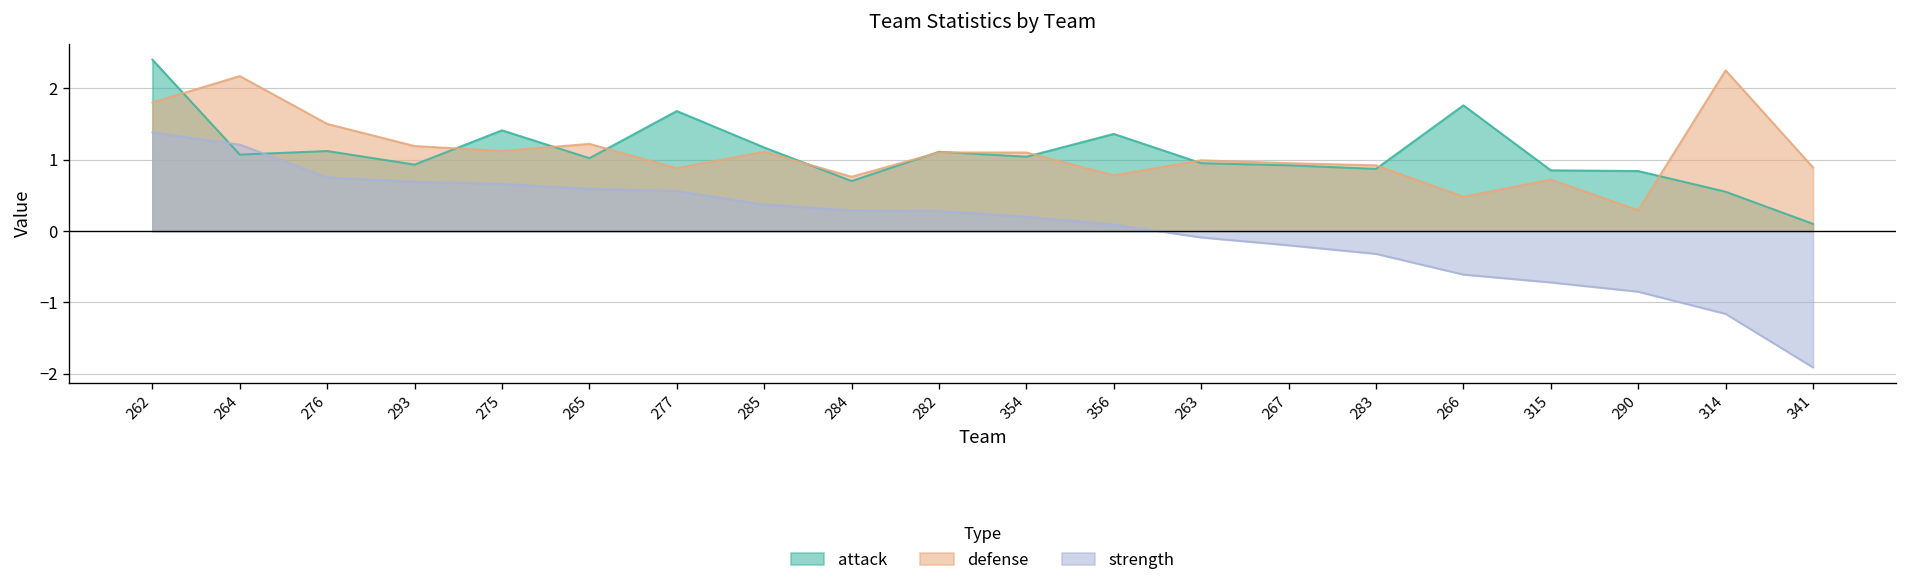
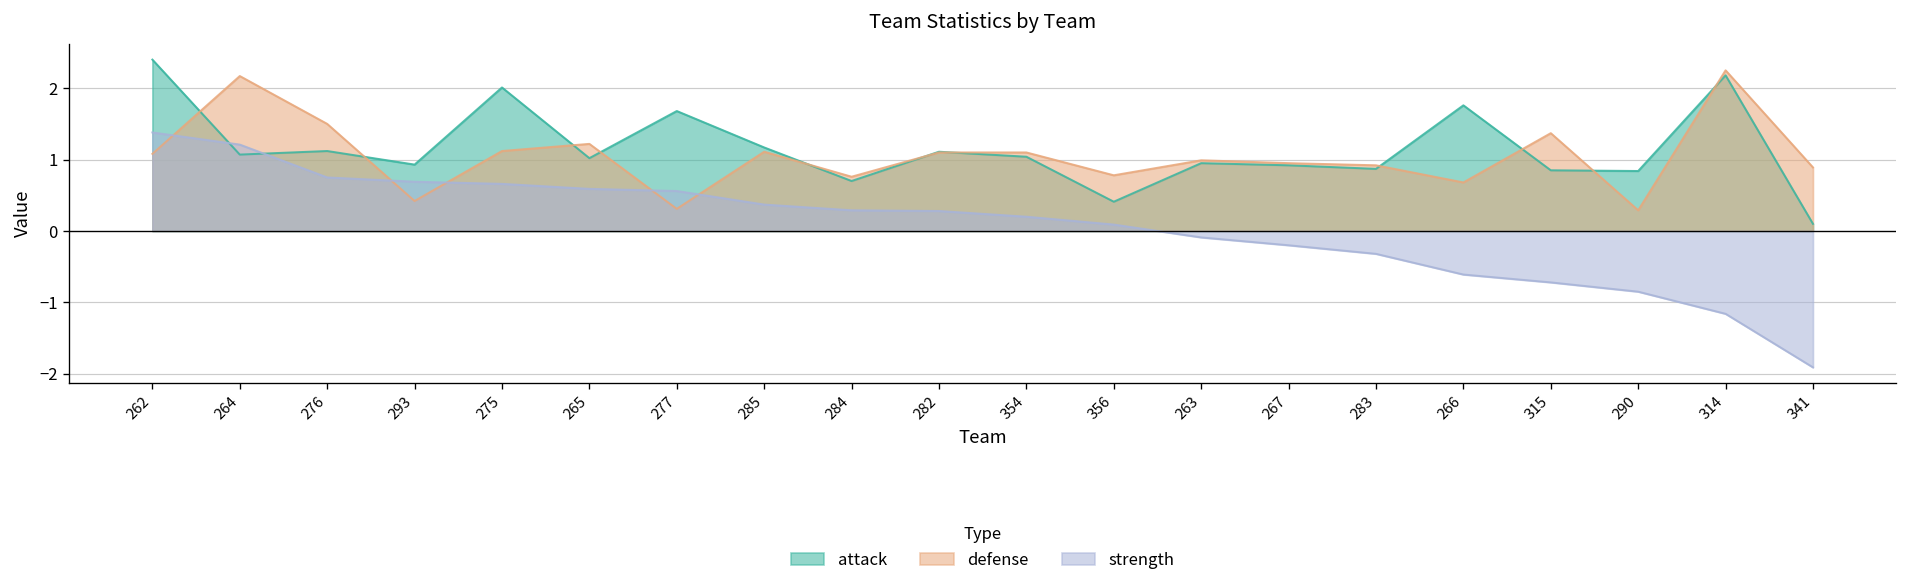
  {
    "attack": {
      "262": 2.4,
      "264": 1.1,
      "276": 1.1,
      "293": 0.9,
-     "275": 1.4,
+     "275": 2.0,
      "265": 1.0,
      "277": 1.7,
      "285": 1.2,
      "284": 0.7,
      "354": 1.0,
-     "356": 1.4,
+     "356": 0.4,
      "283": 0.9,
      "266": 1.8,
      "315": 0.9,
      "290": 0.8,
-     "314": 0.6,
+     "314": 2.2,
      "341": 0.1
    },
    "defense": {
-     "262": 1.8,
+     "262": 1.1,
      "264": 2.2,
      "276": 1.5,
-     "293": 1.2,
+     "293": 0.4,
      "275": 1.1,
      "265": 1.2,
-     "277": 0.9,
+     "277": 0.3,
      "285": 1.1,
      "284": 0.8,
      "354": 1.1,
      "356": 0.8,
      "283": 0.9,
-     "266": 0.5,
-     "315": 0.7,
+     "266": 0.7,
+     "315": 1.4,
      "290": 0.3,
      "314": 2.3,
      "341": 0.9
    }
  }
